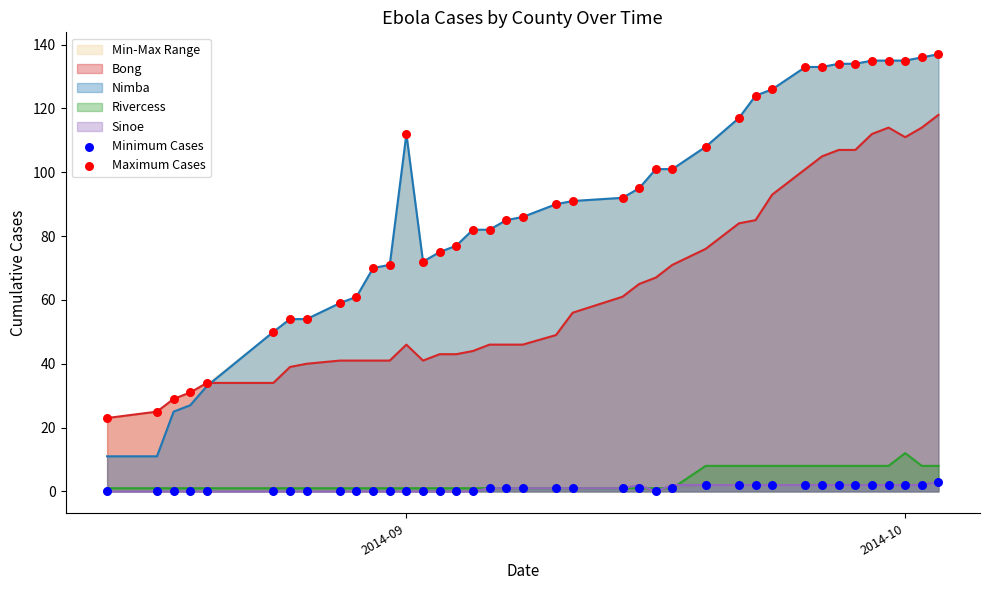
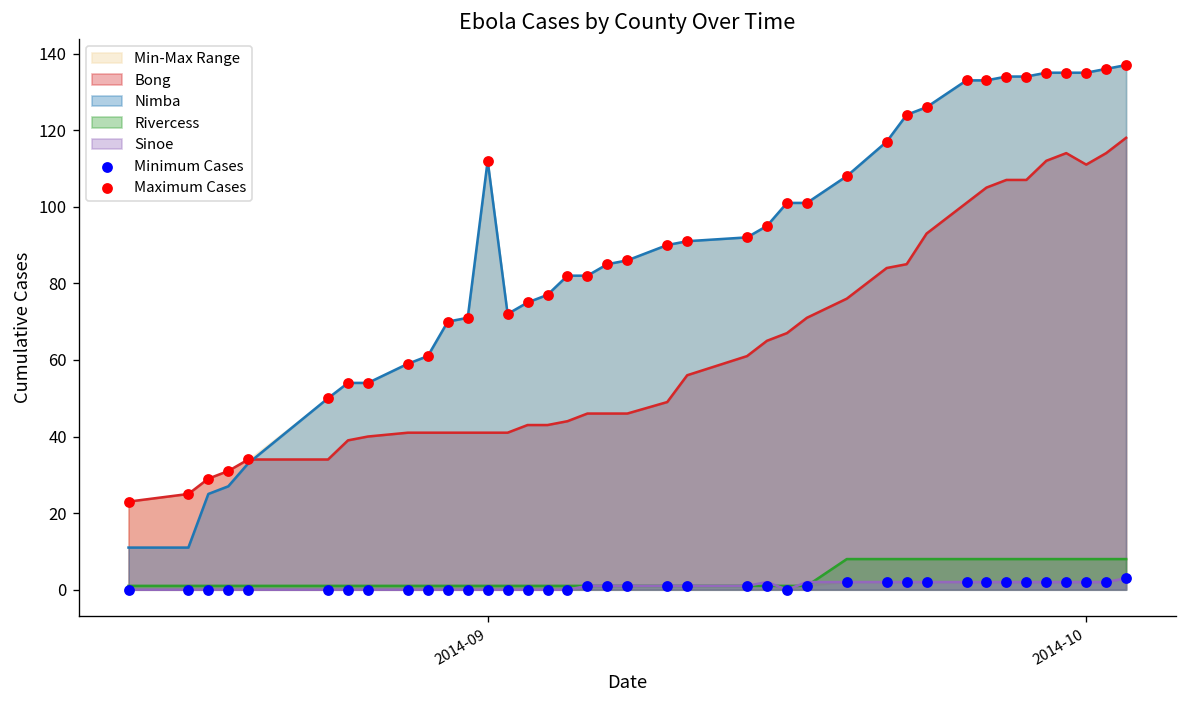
  {
    "Bong": {
-     "2014-09": 46,
+     "2014-09": 41,
      "2014-10": 111
    },
    "Rivercess": {
      "2014-09": 1,
-     "2014-10": 12
+     "2014-10": 8
    }
  }
